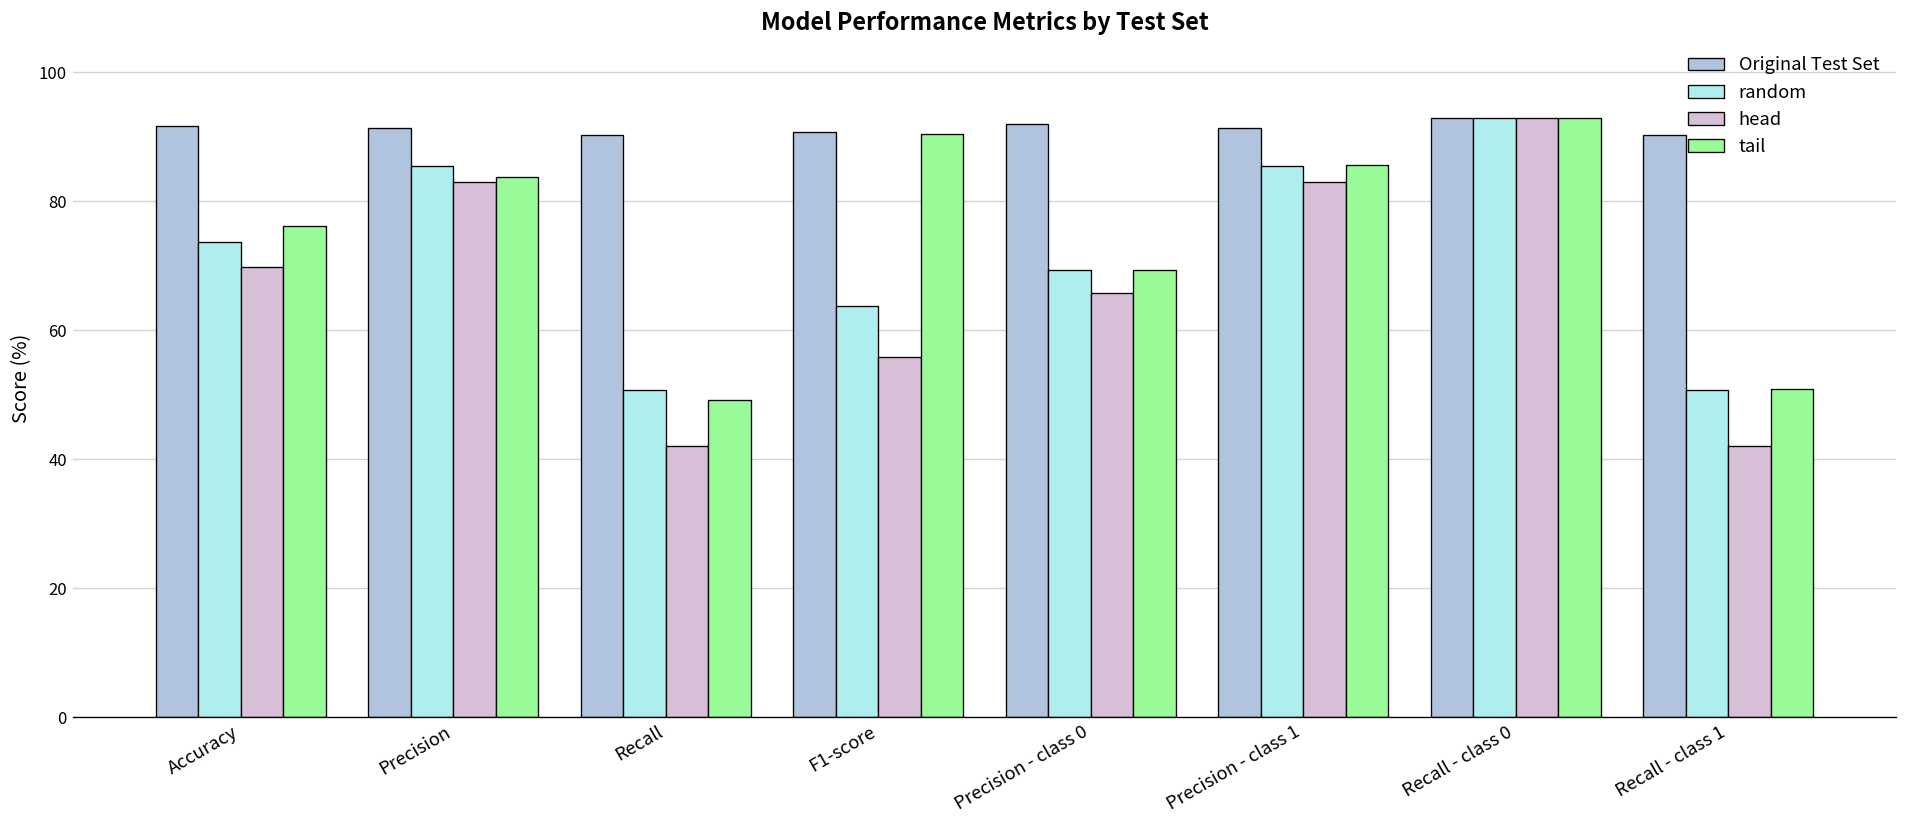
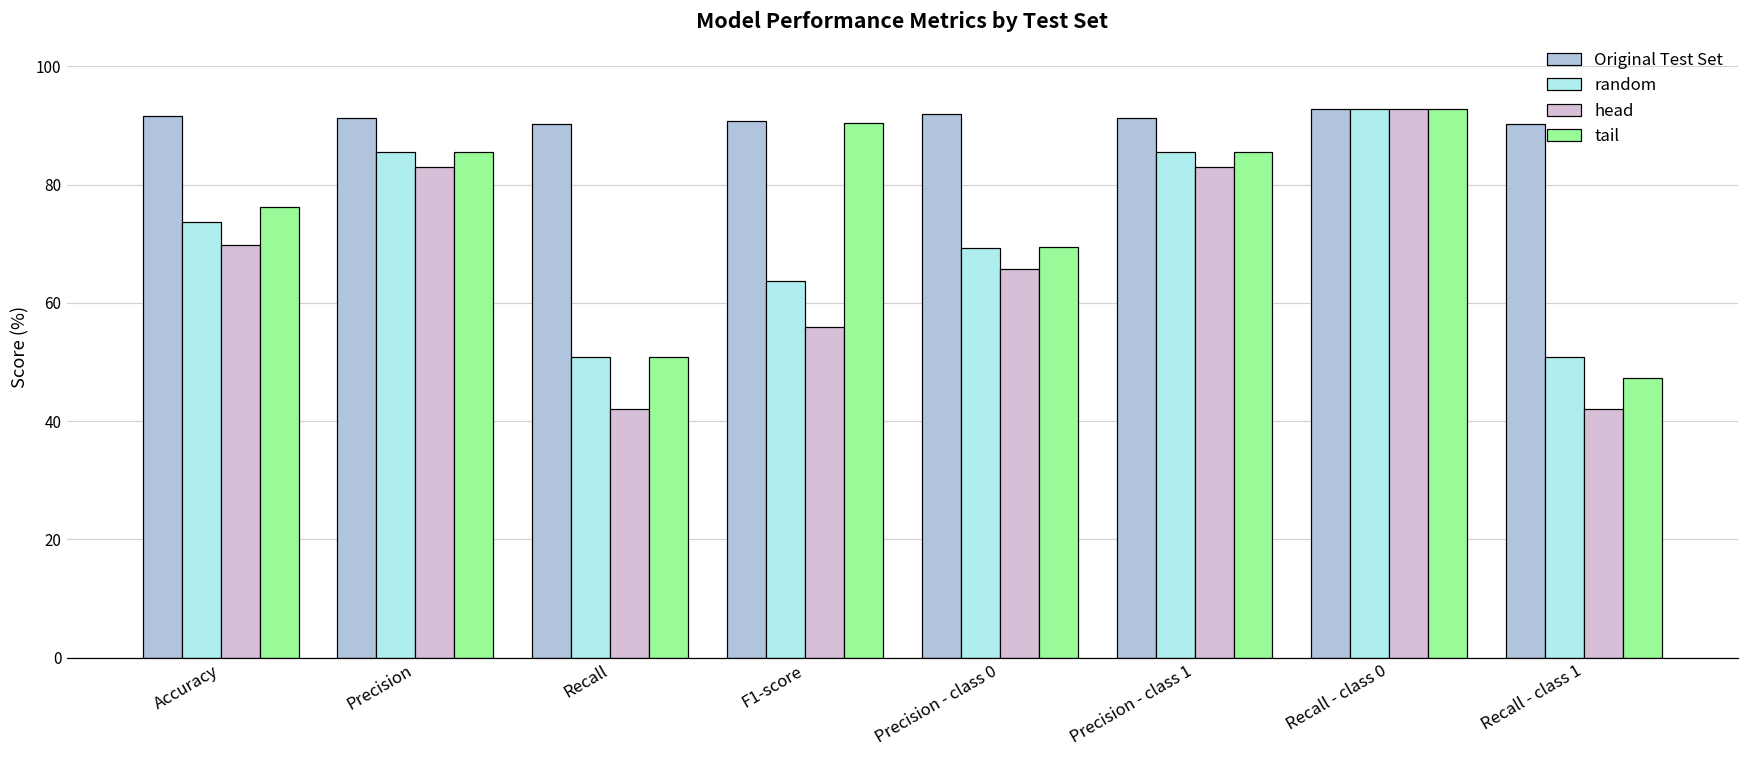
  {
    "tail": {
      "Accuracy": 76,
-     "Precision": 84,
-     "Recall": 49,
+     "Precision": 86,
+     "Recall": 51,
      "F1-score": 90,
      "Precision - class 0": 69,
      "Precision - class 1": 86,
      "Recall - class 0": 93,
-     "Recall - class 1": 51
+     "Recall - class 1": 47
    }
  }
